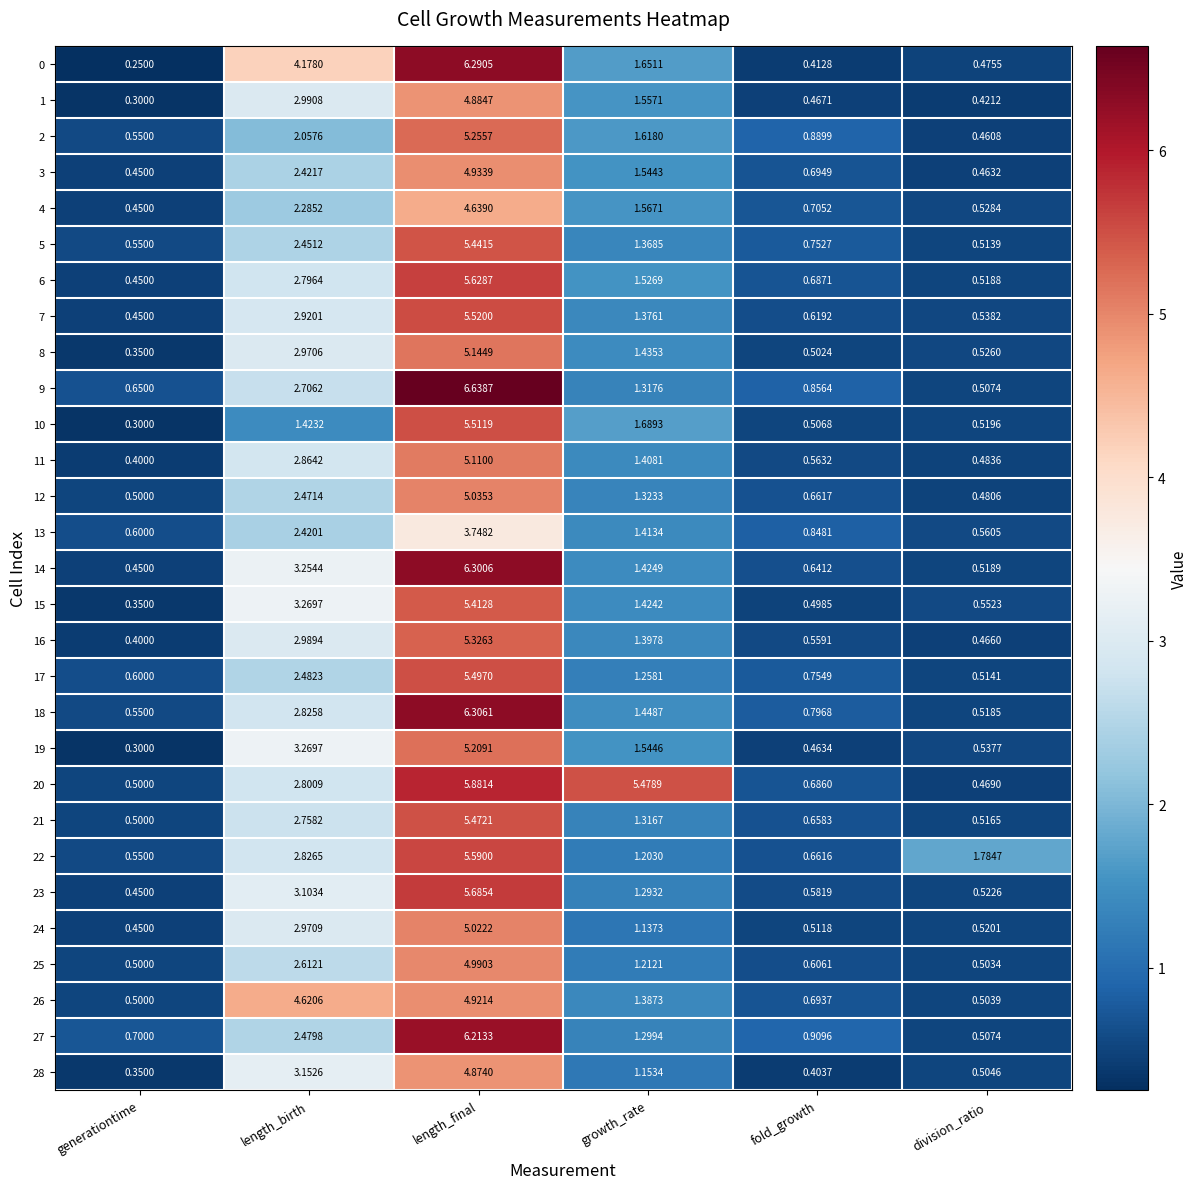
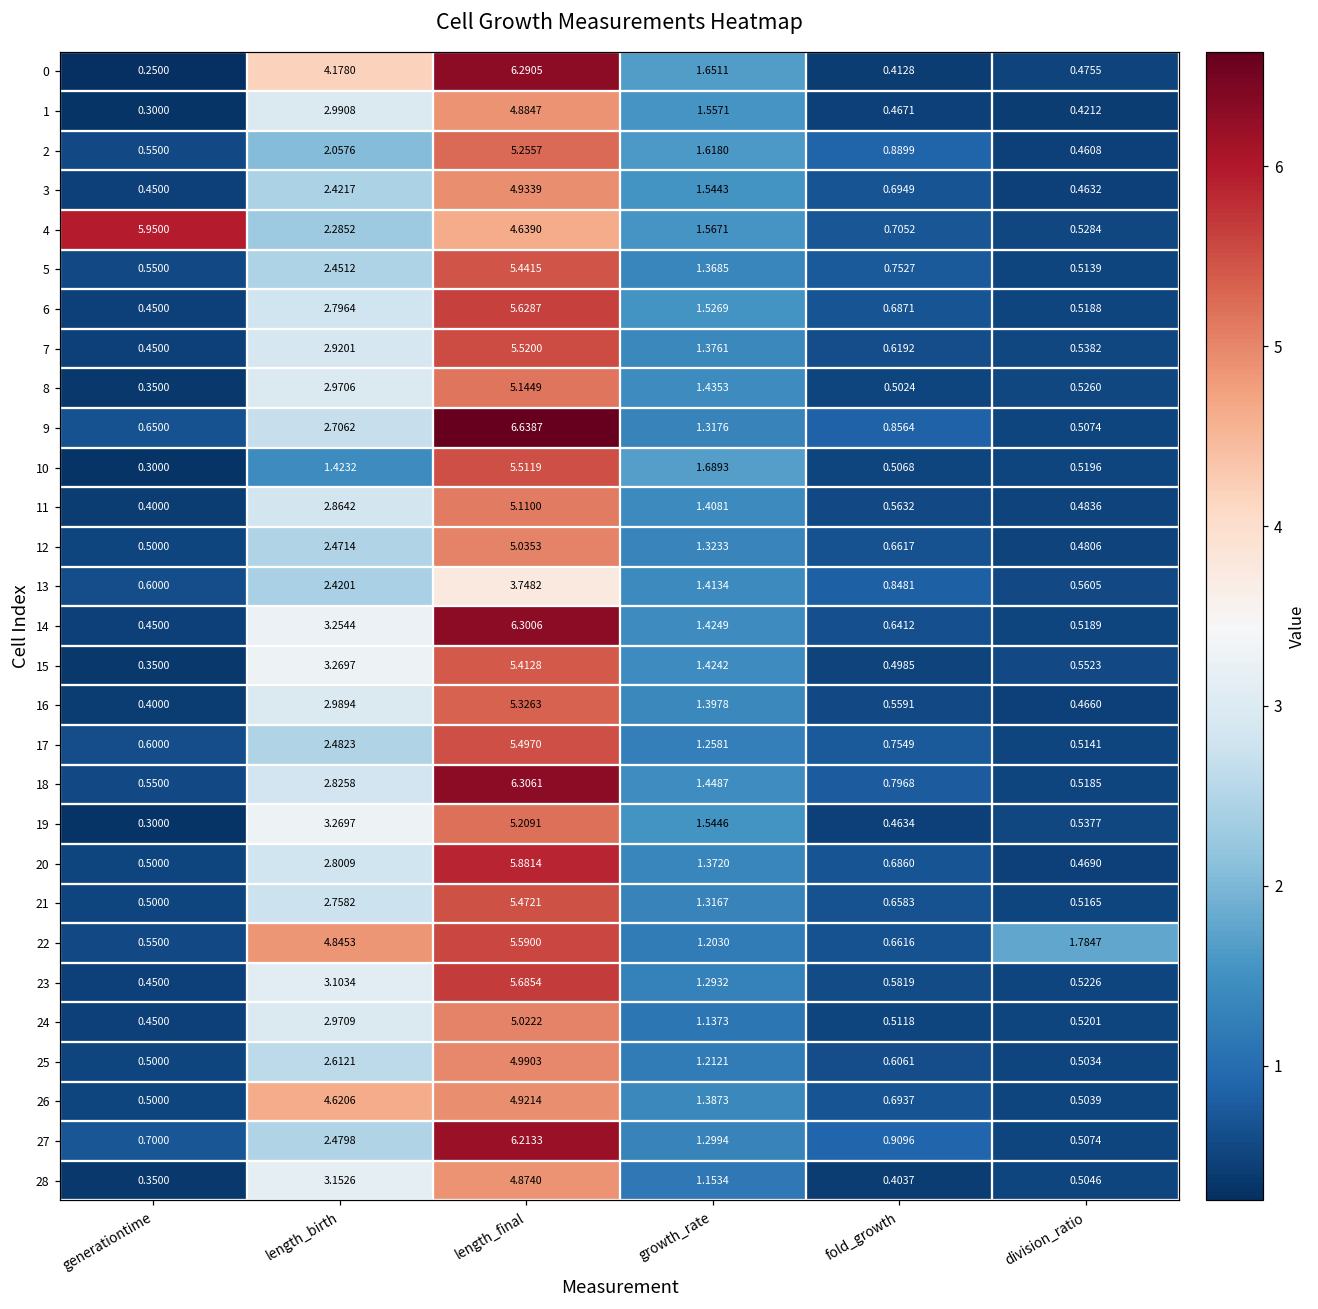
  {
    "0": {
      "generationtime": 0.2500,
      "length_birth": 4.1780,
      "length_final": 6.2905,
      "growth_rate": 1.6511,
      "fold_growth": 0.4128,
      "division_ratio": 0.4755
    },
    "1": {
      "generationtime": 0.3000,
      "length_birth": 2.9908,
      "length_final": 4.8847,
      "growth_rate": 1.5571,
      "fold_growth": 0.4671,
      "division_ratio": 0.4212
    },
    "2": {
      "generationtime": 0.5500,
      "length_birth": 2.0576,
      "length_final": 5.2557,
      "growth_rate": 1.6180,
      "fold_growth": 0.8899,
      "division_ratio": 0.4608
    },
    "3": {
      "generationtime": 0.4500,
      "length_birth": 2.4217,
      "length_final": 4.9339,
      "growth_rate": 1.5443,
      "fold_growth": 0.6949,
      "division_ratio": 0.4632
    },
    "4": {
-     "generationtime": 0.4500,
+     "generationtime": 5.9500,
      "length_birth": 2.2852,
      "length_final": 4.6390,
      "growth_rate": 1.5671,
      "fold_growth": 0.7052,
      "division_ratio": 0.5284
    },
    "5": {
      "generationtime": 0.5500,
      "length_birth": 2.4512,
      "length_final": 5.4415,
      "growth_rate": 1.3685,
      "fold_growth": 0.7527,
      "division_ratio": 0.5139
    },
    "6": {
      "generationtime": 0.4500,
      "length_birth": 2.7964,
      "length_final": 5.6287,
      "growth_rate": 1.5269,
      "fold_growth": 0.6871,
      "division_ratio": 0.5188
    },
    "7": {
      "generationtime": 0.4500,
      "length_birth": 2.9201,
      "length_final": 5.5200,
      "growth_rate": 1.3761,
      "fold_growth": 0.6192,
      "division_ratio": 0.5382
    },
    "8": {
      "generationtime": 0.3500,
      "length_birth": 2.9706,
      "length_final": 5.1449,
      "growth_rate": 1.4353,
      "fold_growth": 0.5024,
      "division_ratio": 0.5260
    },
    "9": {
      "generationtime": 0.6500,
      "length_birth": 2.7062,
      "length_final": 6.6387,
      "growth_rate": 1.3176,
      "fold_growth": 0.8564,
      "division_ratio": 0.5074
    },
    "10": {
      "generationtime": 0.3000,
      "length_birth": 1.4232,
      "length_final": 5.5119,
      "growth_rate": 1.6893,
      "fold_growth": 0.5068,
      "division_ratio": 0.5196
    },
    "11": {
      "generationtime": 0.4000,
      "length_birth": 2.8642,
      "length_final": 5.1100,
      "growth_rate": 1.4081,
      "fold_growth": 0.5632,
      "division_ratio": 0.4836
    },
    "12": {
      "generationtime": 0.5000,
      "length_birth": 2.4714,
      "length_final": 5.0353,
      "growth_rate": 1.3233,
      "fold_growth": 0.6617,
      "division_ratio": 0.4806
    },
    "13": {
      "generationtime": 0.6000,
      "length_birth": 2.4201,
      "length_final": 3.7482,
      "growth_rate": 1.4134,
      "fold_growth": 0.8481,
      "division_ratio": 0.5605
    },
    "14": {
      "generationtime": 0.4500,
      "length_birth": 3.2544,
      "length_final": 6.3006,
      "growth_rate": 1.4249,
      "fold_growth": 0.6412,
      "division_ratio": 0.5189
    },
    "15": {
      "generationtime": 0.3500,
      "length_birth": 3.2697,
      "length_final": 5.4128,
      "growth_rate": 1.4242,
      "fold_growth": 0.4985,
      "division_ratio": 0.5523
    },
    "16": {
      "generationtime": 0.4000,
      "length_birth": 2.9894,
      "length_final": 5.3263,
      "growth_rate": 1.3978,
      "fold_growth": 0.5591,
      "division_ratio": 0.4660
    },
    "17": {
      "generationtime": 0.6000,
      "length_birth": 2.4823,
      "length_final": 5.4970,
      "growth_rate": 1.2581,
      "fold_growth": 0.7549,
      "division_ratio": 0.5141
    },
    "18": {
      "generationtime": 0.5500,
      "length_birth": 2.8258,
      "length_final": 6.3061,
      "growth_rate": 1.4487,
      "fold_growth": 0.7968,
      "division_ratio": 0.5185
    },
    "19": {
      "generationtime": 0.3000,
      "length_birth": 3.2697,
      "length_final": 5.2091,
      "growth_rate": 1.5446,
      "fold_growth": 0.4634,
      "division_ratio": 0.5377
    },
    "20": {
      "generationtime": 0.5000,
      "length_birth": 2.8009,
      "length_final": 5.8814,
-     "growth_rate": 5.4789,
+     "growth_rate": 1.3720,
      "fold_growth": 0.6860,
      "division_ratio": 0.4690
    },
    "21": {
      "generationtime": 0.5000,
      "length_birth": 2.7582,
      "length_final": 5.4721,
      "growth_rate": 1.3167,
      "fold_growth": 0.6583,
      "division_ratio": 0.5165
    },
    "22": {
      "generationtime": 0.5500,
-     "length_birth": 2.8265,
+     "length_birth": 4.8453,
      "length_final": 5.5900,
      "growth_rate": 1.2030,
      "fold_growth": 0.6616,
      "division_ratio": 1.7847
    },
    "23": {
      "generationtime": 0.4500,
      "length_birth": 3.1034,
      "length_final": 5.6854,
      "growth_rate": 1.2932,
      "fold_growth": 0.5819,
      "division_ratio": 0.5226
    },
    "24": {
      "generationtime": 0.4500,
      "length_birth": 2.9709,
      "length_final": 5.0222,
      "growth_rate": 1.1373,
      "fold_growth": 0.5118,
      "division_ratio": 0.5201
    },
    "25": {
      "generationtime": 0.5000,
      "length_birth": 2.6121,
      "length_final": 4.9903,
      "growth_rate": 1.2121,
      "fold_growth": 0.6061,
      "division_ratio": 0.5034
    },
    "26": {
      "generationtime": 0.5000,
      "length_birth": 4.6206,
      "length_final": 4.9214,
      "growth_rate": 1.3873,
      "fold_growth": 0.6937,
      "division_ratio": 0.5039
    },
    "27": {
      "generationtime": 0.7000,
      "length_birth": 2.4798,
      "length_final": 6.2133,
      "growth_rate": 1.2994,
      "fold_growth": 0.9096,
      "division_ratio": 0.5074
    },
    "28": {
      "generationtime": 0.3500,
      "length_birth": 3.1526,
      "length_final": 4.8740,
      "growth_rate": 1.1534,
      "fold_growth": 0.4037,
      "division_ratio": 0.5046
    }
  }
